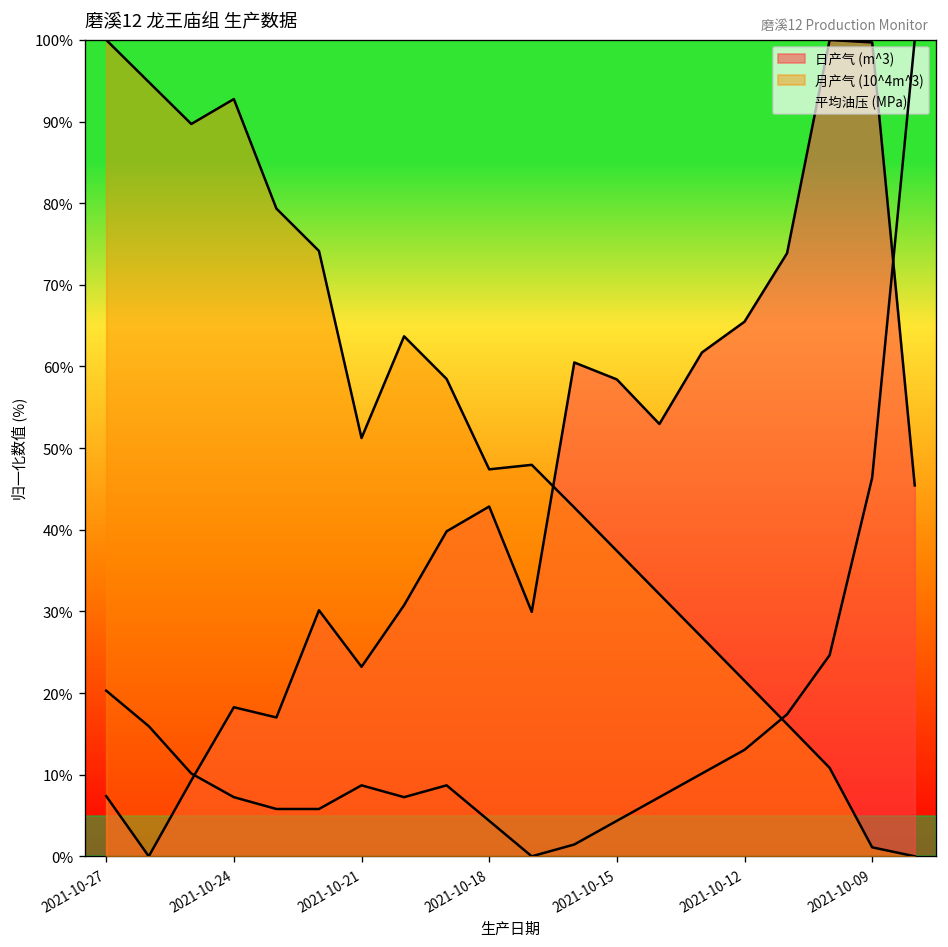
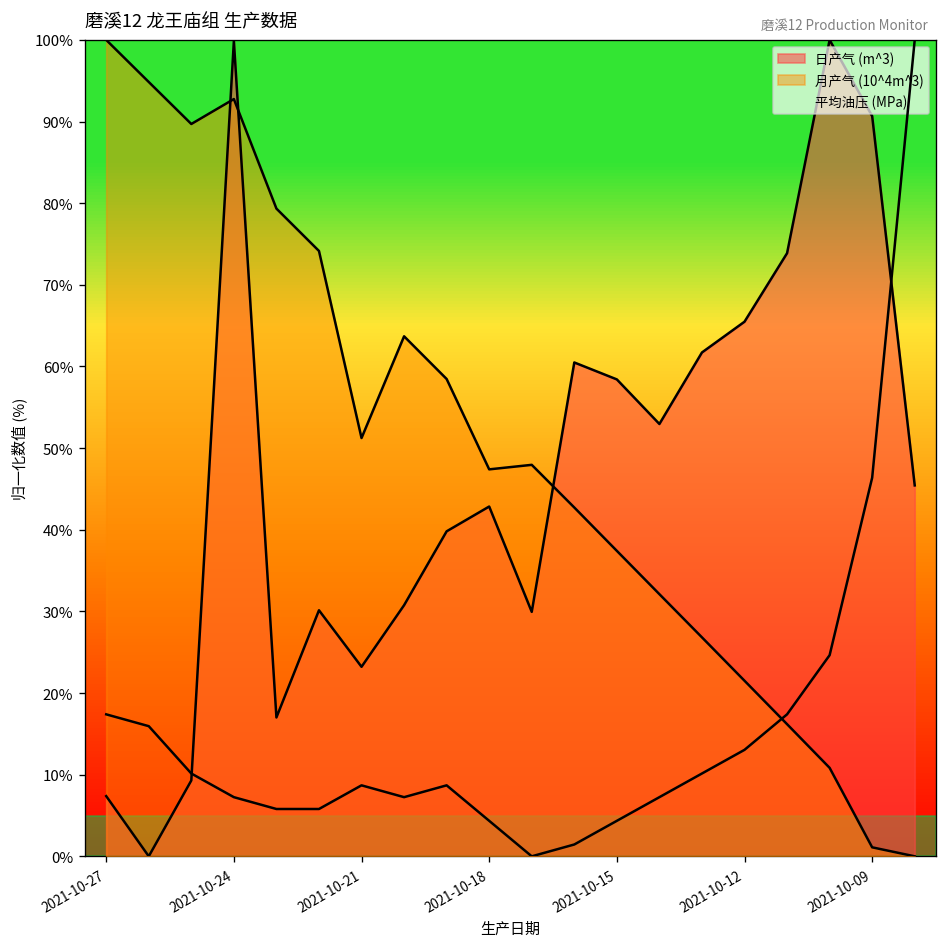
  {
    "日产气 (m^3)": {
      "2021-10-27": "7%",
-     "2021-10-24": "18%",
+     "2021-10-24": "100%",
      "2021-10-21": "23%",
      "2021-10-18": "43%",
      "2021-10-15": "58%",
      "2021-10-12": "65%",
-     "2021-10-09": "100%"
+     "2021-10-09": "91%"
    },
    "月产气 (10^4m^3)": {
      "2021-10-27": "100%",
      "2021-10-24": "93%",
      "2021-10-21": "51%",
      "2021-10-18": "47%",
      "2021-10-15": "37%",
      "2021-10-12": "22%"
    },
    "平均油压 (MPa)": {
-     "2021-10-27": "20%",
+     "2021-10-27": "17%",
      "2021-10-24": "7%",
      "2021-10-21": "9%",
      "2021-10-12": "13%",
      "2021-10-09": "46%"
    }
  }
